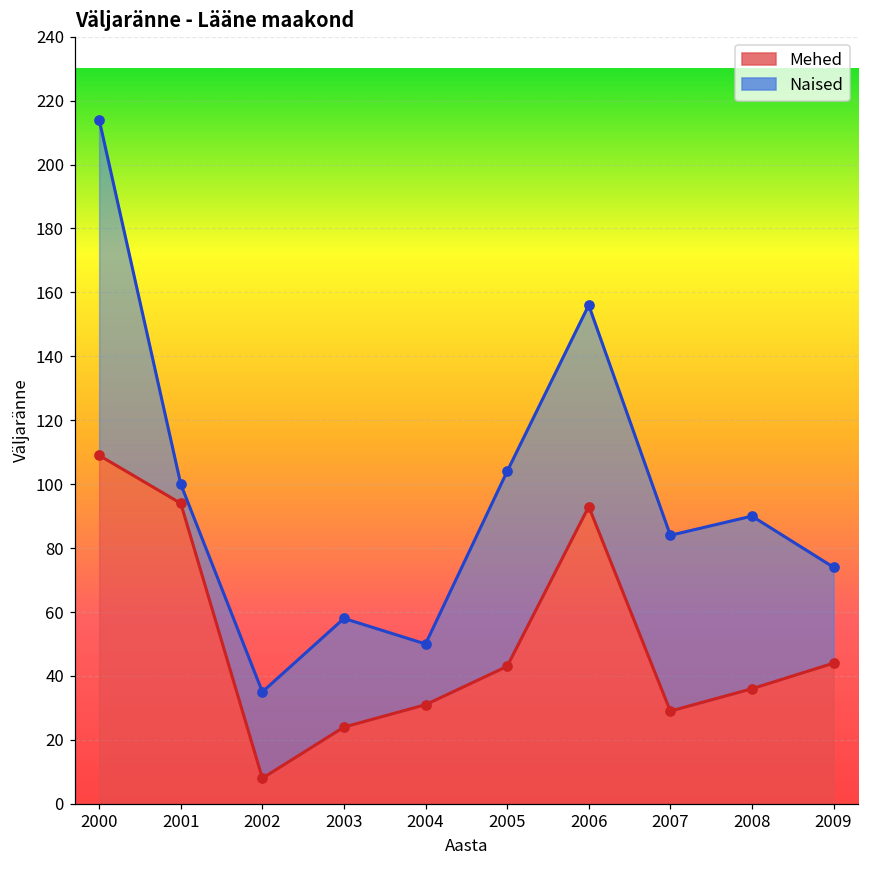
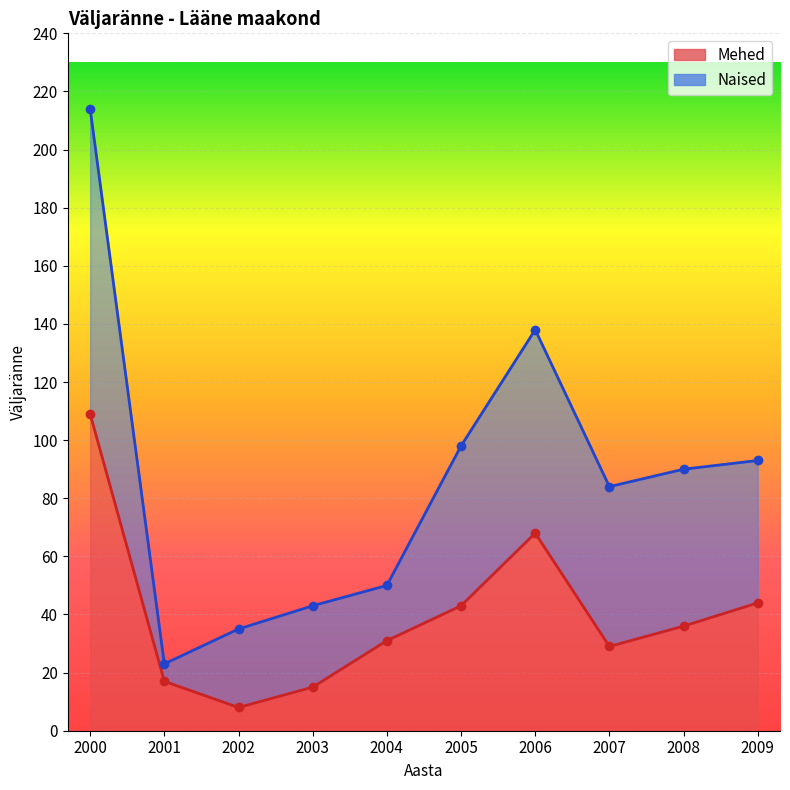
  {
    "Mehed": {
      "2000": 109,
-     "2001": 94,
+     "2001": 17,
      "2002": 8,
-     "2003": 24,
+     "2003": 15,
      "2004": 31,
      "2005": 43,
-     "2006": 93,
+     "2006": 68,
      "2007": 29,
      "2008": 36,
      "2009": 44
    },
    "Naised": {
      "2000": 105,
      "2001": 6,
      "2002": 27,
-     "2003": 34,
+     "2003": 28,
      "2004": 19,
-     "2005": 61,
-     "2006": 63,
+     "2005": 55,
+     "2006": 70,
      "2007": 55,
      "2008": 54,
-     "2009": 30
+     "2009": 49
    }
  }
